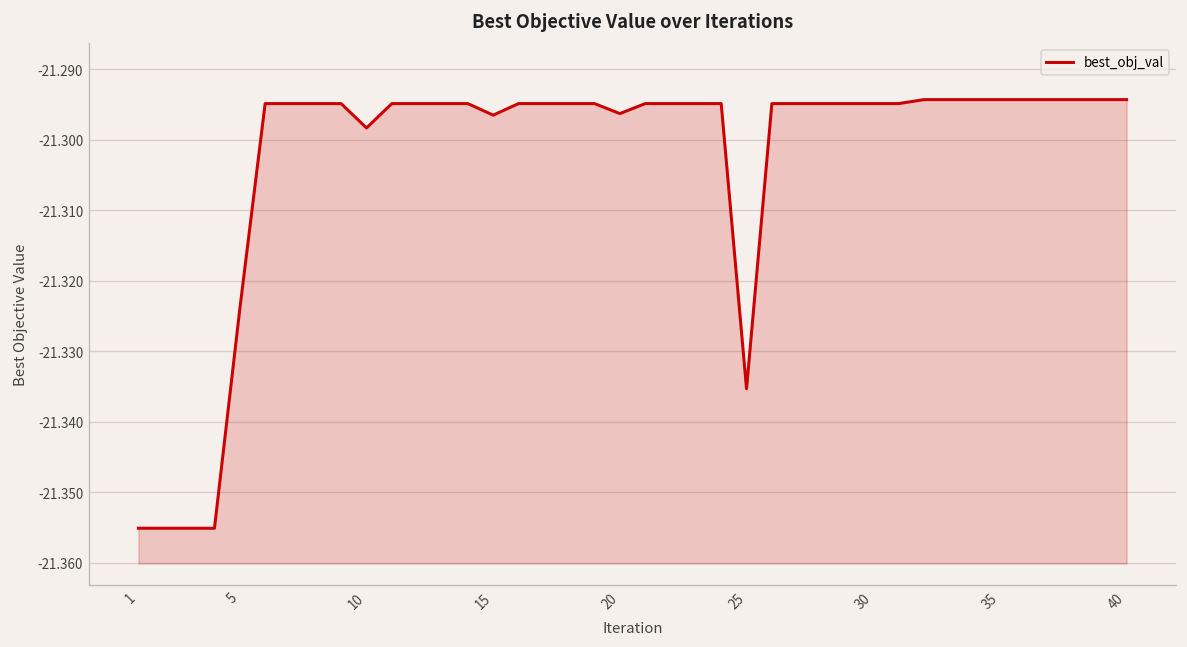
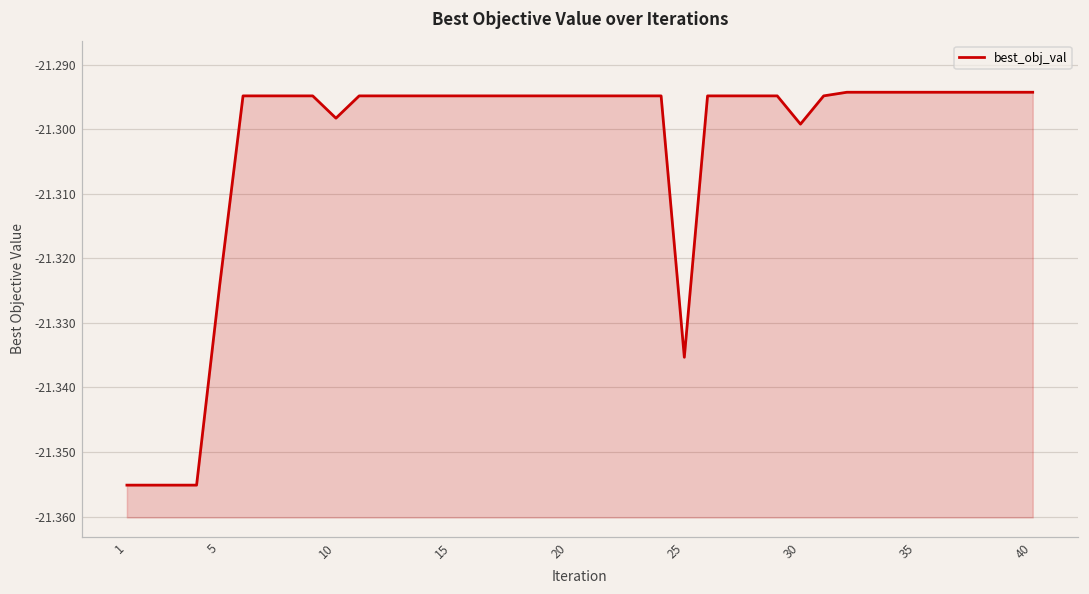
  {
    "1": -21.355,
    "5": -21.324,
    "10": -21.298,
-   "15": -21.296,
-   "20": -21.296,
+   "15": -21.295,
+   "20": -21.295,
    "25": -21.335,
-   "30": -21.295,
+   "30": -21.299,
    "35": -21.294,
    "40": -21.294
  }
